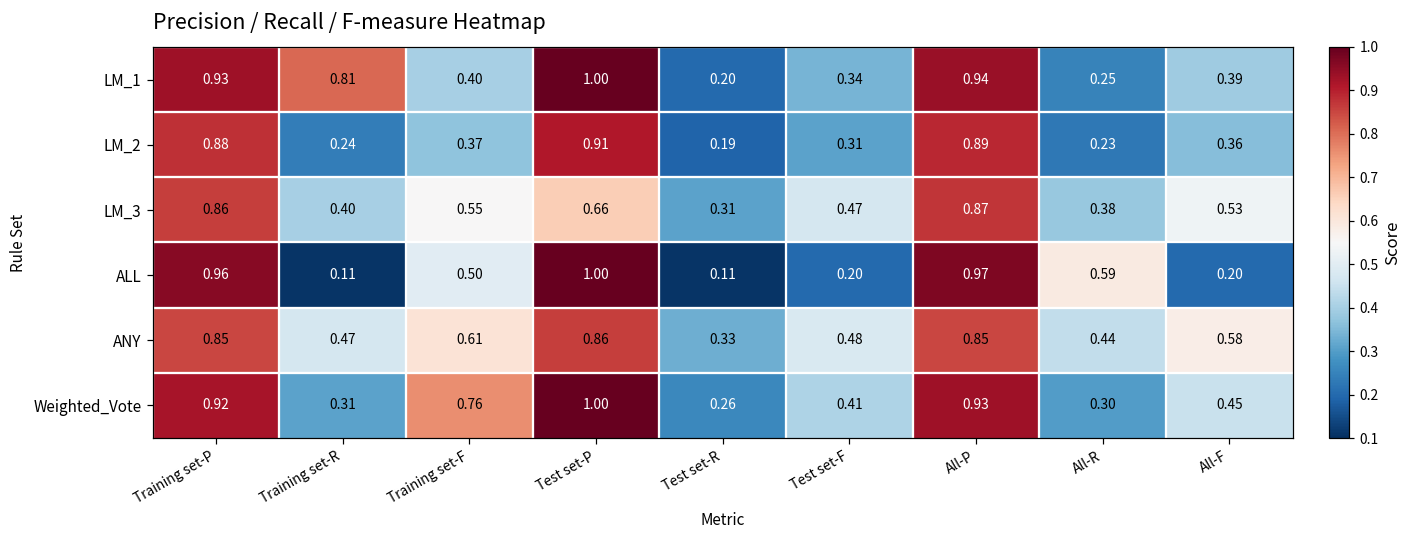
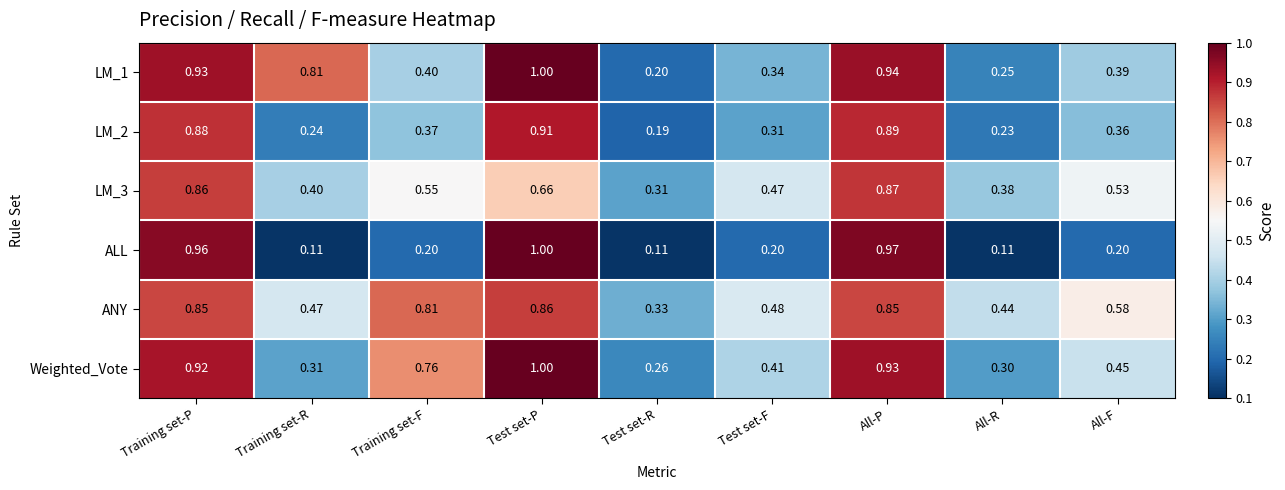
  {
    "LM_1": {
      "Training set-P": 0.93,
      "Training set-R": 0.81,
      "Training set-F": 0.40,
      "Test set-P": 1.00,
      "Test set-R": 0.20,
      "Test set-F": 0.34,
      "All-P": 0.94,
      "All-R": 0.25,
      "All-F": 0.39
    },
    "LM_2": {
      "Training set-P": 0.88,
      "Training set-R": 0.24,
      "Training set-F": 0.37,
      "Test set-P": 0.91,
      "Test set-R": 0.19,
      "Test set-F": 0.31,
      "All-P": 0.89,
      "All-R": 0.23,
      "All-F": 0.36
    },
    "LM_3": {
      "Training set-P": 0.86,
      "Training set-R": 0.40,
      "Training set-F": 0.55,
      "Test set-P": 0.66,
      "Test set-R": 0.31,
      "Test set-F": 0.47,
      "All-P": 0.87,
      "All-R": 0.38,
      "All-F": 0.53
    },
    "ALL": {
      "Training set-P": 0.96,
      "Training set-R": 0.11,
-     "Training set-F": 0.50,
+     "Training set-F": 0.20,
      "Test set-P": 1.00,
      "Test set-R": 0.11,
      "Test set-F": 0.20,
      "All-P": 0.97,
-     "All-R": 0.59,
+     "All-R": 0.11,
      "All-F": 0.20
    },
    "ANY": {
      "Training set-P": 0.85,
      "Training set-R": 0.47,
-     "Training set-F": 0.61,
+     "Training set-F": 0.81,
      "Test set-P": 0.86,
      "Test set-R": 0.33,
      "Test set-F": 0.48,
      "All-P": 0.85,
      "All-R": 0.44,
      "All-F": 0.58
    },
    "Weighted_Vote": {
      "Training set-P": 0.92,
      "Training set-R": 0.31,
      "Training set-F": 0.76,
      "Test set-P": 1.00,
      "Test set-R": 0.26,
      "Test set-F": 0.41,
      "All-P": 0.93,
      "All-R": 0.30,
      "All-F": 0.45
    }
  }
